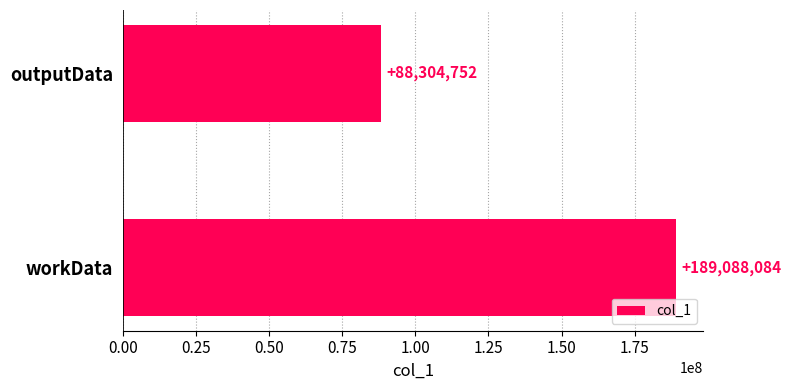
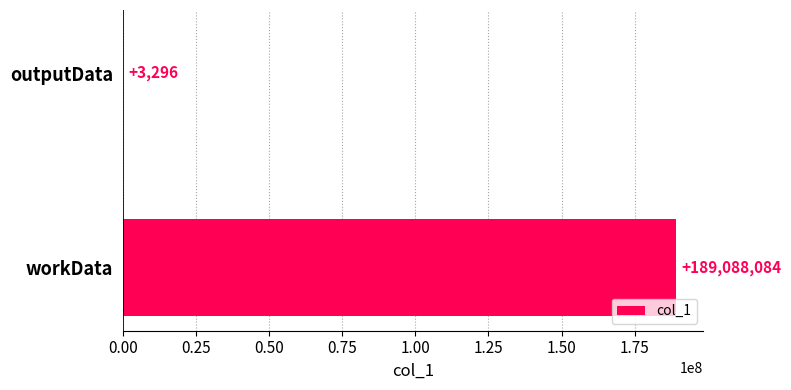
  {
-   "outputData": "+88,304,752",
+   "outputData": "+3,296",
    "workData": "+189,088,084"
  }
